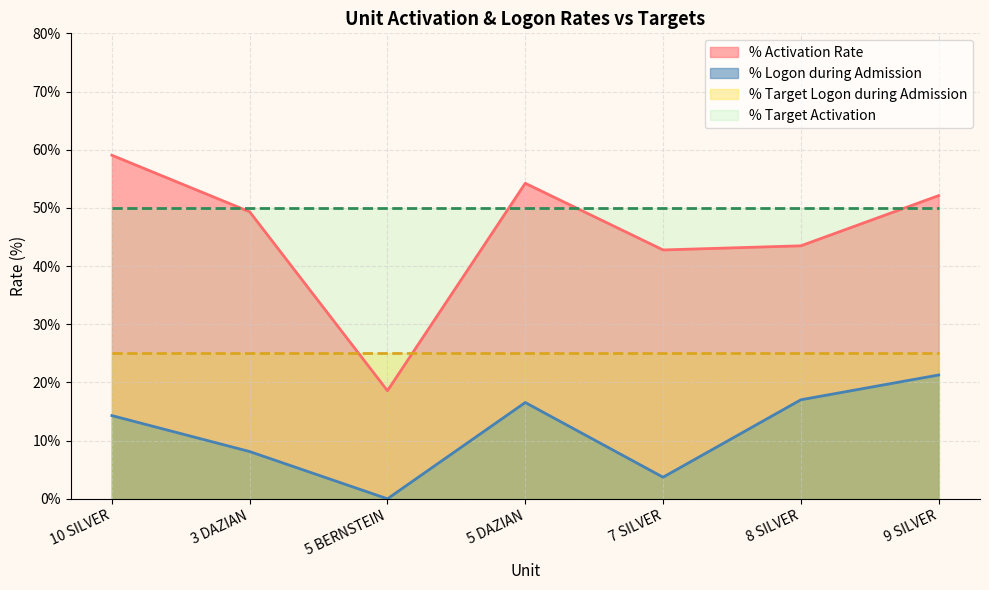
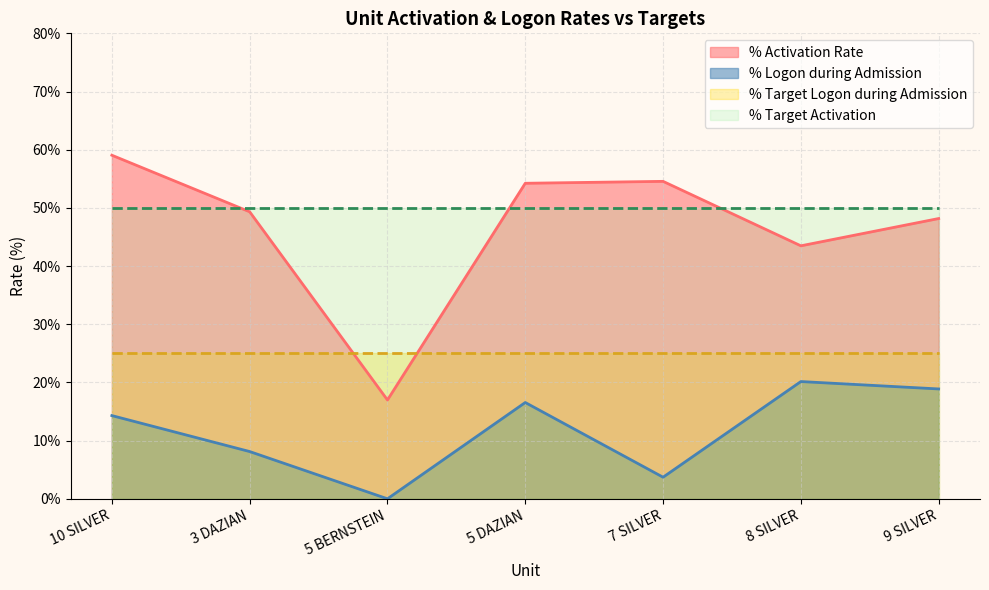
  {
    "% Activation Rate": {
      "10 SILVER": "59%",
      "3 DAZIAN": "49%",
-     "5 BERNSTEIN": "19%",
+     "5 BERNSTEIN": "17%",
      "5 DAZIAN": "54%",
-     "7 SILVER": "43%",
+     "7 SILVER": "55%",
      "8 SILVER": "43%",
-     "9 SILVER": "52%"
+     "9 SILVER": "48%"
    },
    "% Logon during Admission": {
      "10 SILVER": "14%",
      "3 DAZIAN": "8%",
      "5 BERNSTEIN": "0%",
      "5 DAZIAN": "17%",
      "7 SILVER": "4%",
-     "8 SILVER": "17%",
-     "9 SILVER": "21%"
+     "8 SILVER": "20%",
+     "9 SILVER": "19%"
    },
    "% Target Logon during Admission": {
      "10 SILVER": "25%",
      "3 DAZIAN": "25%",
      "5 BERNSTEIN": "25%",
      "5 DAZIAN": "25%",
      "7 SILVER": "25%",
      "8 SILVER": "25%",
      "9 SILVER": "25%"
    },
    "% Target Activation": {
      "10 SILVER": "50%",
      "3 DAZIAN": "50%",
      "5 BERNSTEIN": "50%",
      "5 DAZIAN": "50%",
      "7 SILVER": "50%",
      "8 SILVER": "50%",
      "9 SILVER": "50%"
    }
  }
